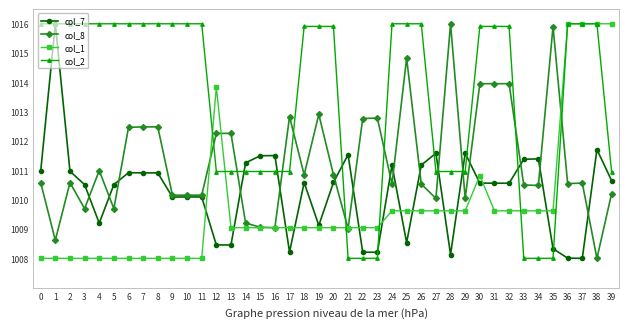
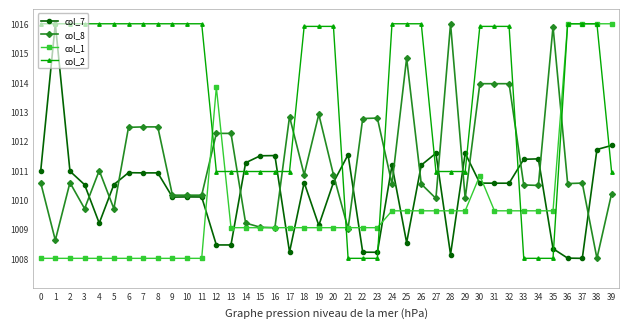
  {
    "col_7": {
      "0": 1011.0,
      "2": 1011.0,
      "3": 1010.5,
      "4": 1009.2,
      "5": 1010.5,
      "6": 1010.9,
      "7": 1010.9,
      "8": 1010.9,
      "12": 1008.5,
      "13": 1008.5,
      "14": 1011.3,
      "15": 1011.5,
      "16": 1011.5,
      "17": 1008.2,
      "18": 1010.6,
      "20": 1010.6,
      "21": 1011.5,
      "22": 1008.2,
      "23": 1008.2,
      "24": 1011.2,
      "25": 1008.5,
      "26": 1011.2,
      "27": 1011.6,
      "28": 1008.1,
      "29": 1011.6,
      "30": 1010.6,
      "31": 1010.6,
      "32": 1010.6,
      "33": 1011.4,
      "34": 1011.4,
      "35": 1008.3,
      "36": 1008.0,
      "37": 1008.0,
      "38": 1011.7,
-     "39": 1010.7
+     "39": 1011.8
    },
    "col_1": {
      "0": 1008.0,
      "1": 1008.0,
      "2": 1008.0,
      "3": 1008.0,
      "4": 1008.0,
      "5": 1008.0,
      "6": 1008.0,
      "7": 1008.0,
      "8": 1008.0,
      "9": 1008.0,
      "10": 1008.0,
      "11": 1008.0,
      "12": 1013.8,
      "13": 1009.0,
      "14": 1009.0,
      "17": 1009.0,
      "18": 1009.0,
      "20": 1009.0,
      "22": 1009.0,
      "23": 1009.0,
      "24": 1009.6,
      "25": 1009.6,
      "26": 1009.6,
      "27": 1009.6,
      "28": 1009.6,
      "29": 1009.6,
      "30": 1010.8,
      "31": 1009.6,
      "32": 1009.6,
      "33": 1009.6,
      "34": 1009.6,
      "35": 1009.6,
      "39": 1016.0
    }
  }
